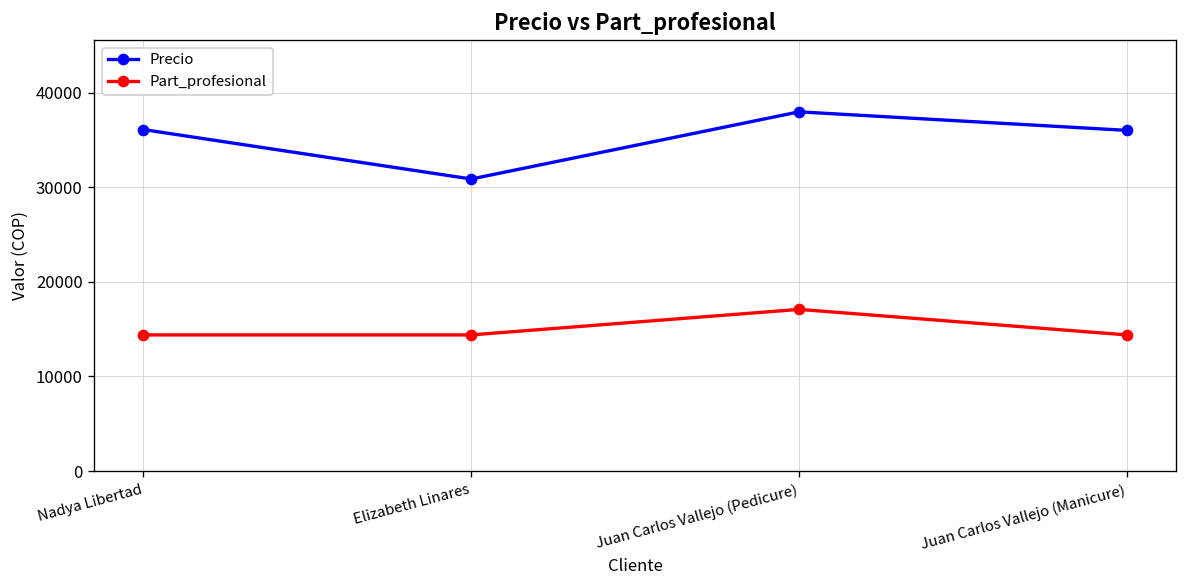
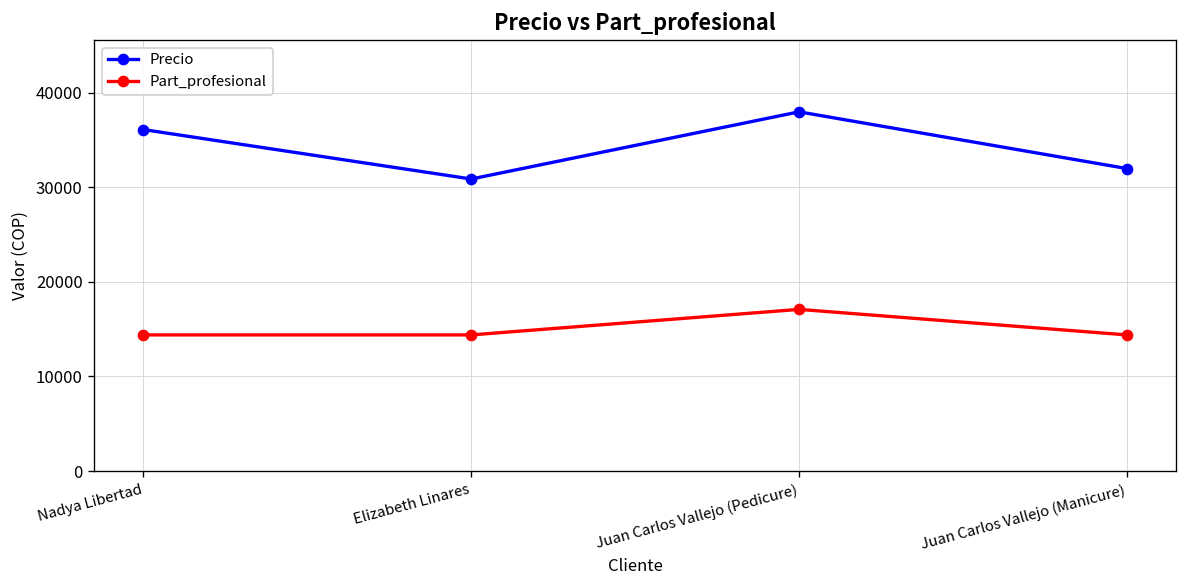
  {
    "Precio": {
      "Nadya Libertad": 36000,
      "Elizabeth Linares": 31000,
      "Juan Carlos Vallejo (Pedicure)": 38000,
-     "Juan Carlos Vallejo (Manicure)": 36000
+     "Juan Carlos Vallejo (Manicure)": 32000
    },
    "Part_profesional": {
      "Nadya Libertad": 14000,
      "Elizabeth Linares": 14000,
      "Juan Carlos Vallejo (Pedicure)": 17000,
      "Juan Carlos Vallejo (Manicure)": 14000
    }
  }
